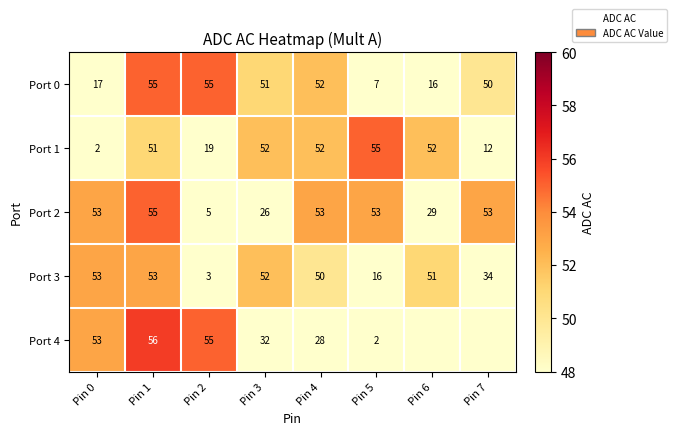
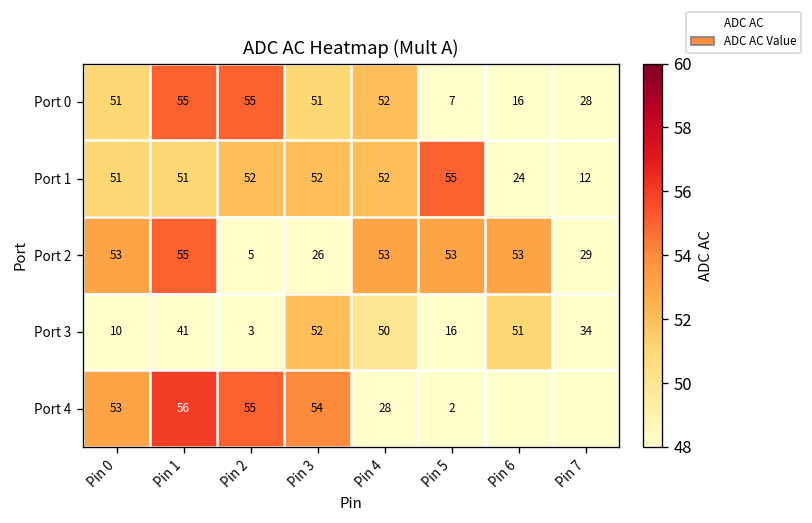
  {
    "Port 0": {
-     "Pin 0": 17,
+     "Pin 0": 51,
      "Pin 1": 55,
      "Pin 2": 55,
      "Pin 3": 51,
      "Pin 4": 52,
      "Pin 5": 7,
      "Pin 6": 16,
-     "Pin 7": 50
+     "Pin 7": 28
    },
    "Port 1": {
-     "Pin 0": 2,
+     "Pin 0": 51,
      "Pin 1": 51,
-     "Pin 2": 19,
+     "Pin 2": 52,
      "Pin 3": 52,
      "Pin 4": 52,
      "Pin 5": 55,
-     "Pin 6": 52,
+     "Pin 6": 24,
      "Pin 7": 12
    },
    "Port 2": {
      "Pin 0": 53,
      "Pin 1": 55,
      "Pin 2": 5,
      "Pin 3": 26,
      "Pin 4": 53,
      "Pin 5": 53,
-     "Pin 6": 29,
-     "Pin 7": 53
+     "Pin 6": 53,
+     "Pin 7": 29
    },
    "Port 3": {
-     "Pin 0": 53,
-     "Pin 1": 53,
+     "Pin 0": 10,
+     "Pin 1": 41,
      "Pin 2": 3,
      "Pin 3": 52,
      "Pin 4": 50,
      "Pin 5": 16,
      "Pin 6": 51,
      "Pin 7": 34
    },
    "Port 4": {
      "Pin 0": 53,
      "Pin 1": 56,
      "Pin 2": 55,
-     "Pin 3": 32,
+     "Pin 3": 54,
      "Pin 4": 28,
      "Pin 5": 2
    }
  }
